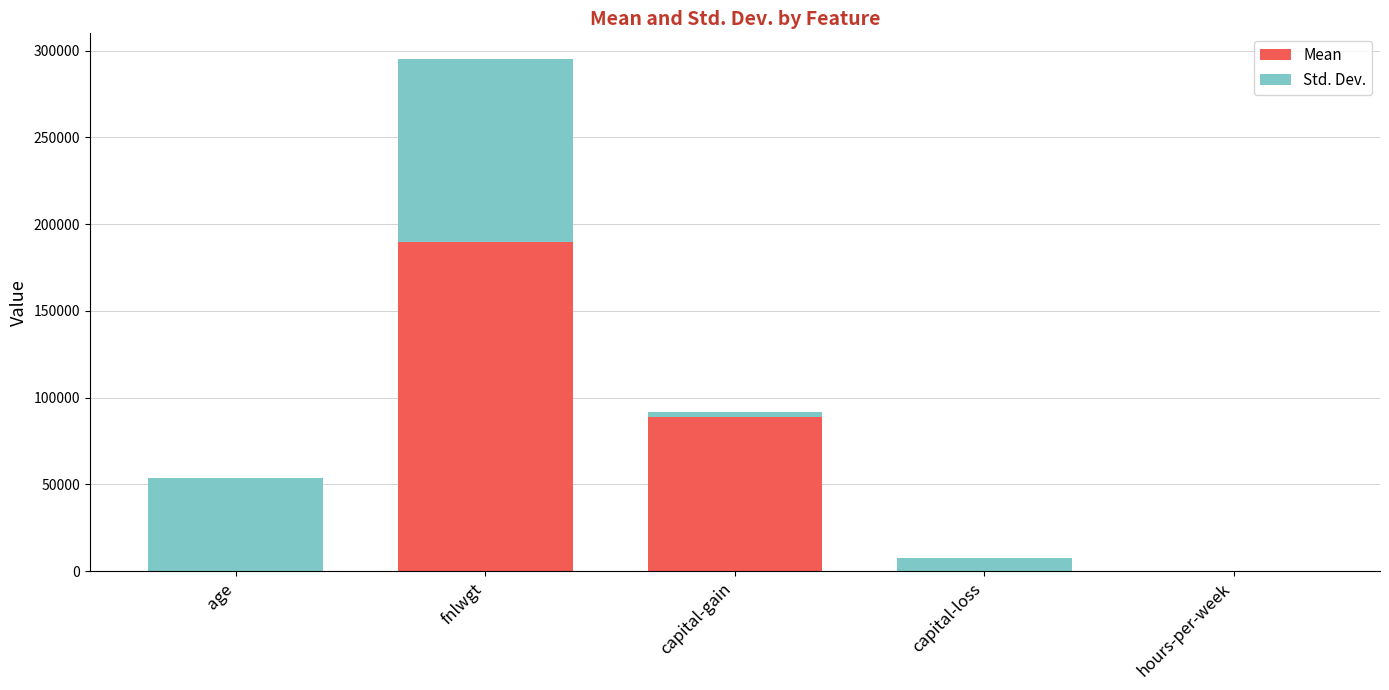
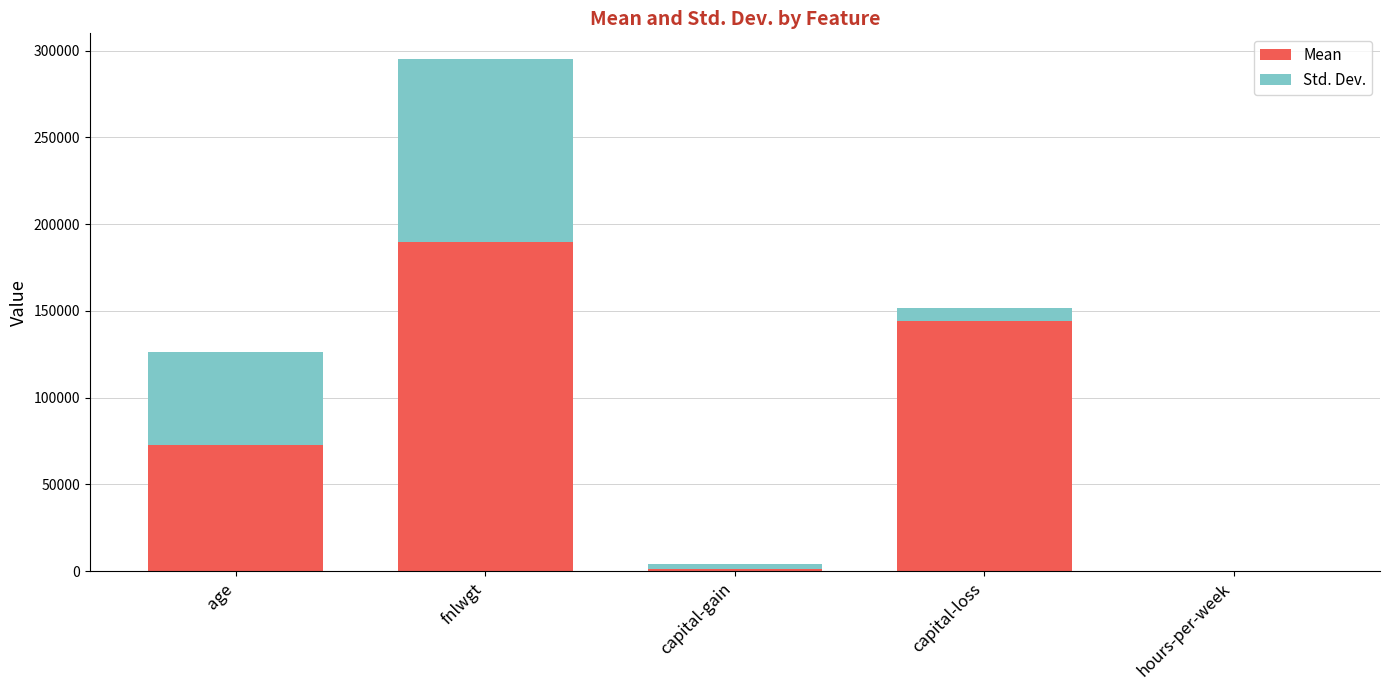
  {
    "Mean": {
-     "age": 0,
+     "age": 73000,
      "fnlwgt": 190000,
-     "capital-gain": 89000,
-     "capital-loss": 0
+     "capital-gain": 1000,
+     "capital-loss": 144000
    },
    "Std. Dev.": {
      "age": 54000,
      "fnlwgt": 105000,
      "capital-gain": 3000,
      "capital-loss": 7000
    }
  }
